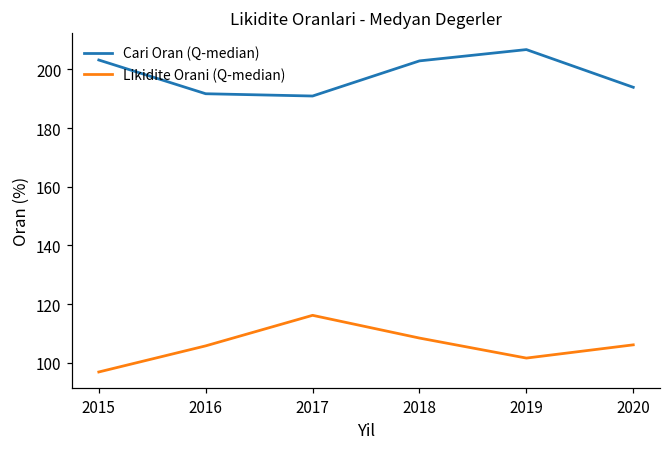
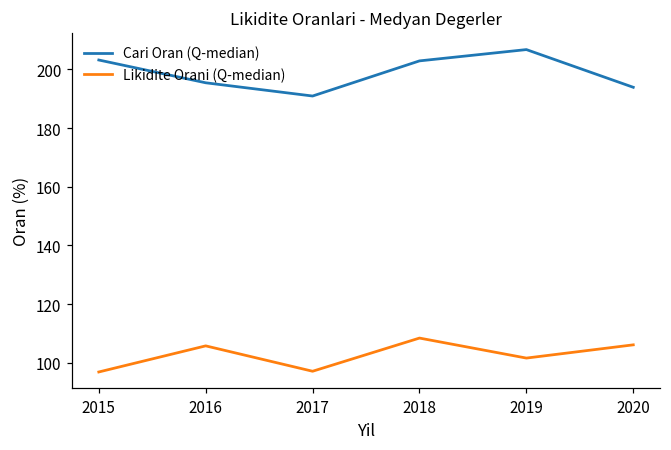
  {
    "Cari Oran (Q-median)": {
      "2015": 203,
-     "2016": 192,
+     "2016": 195,
      "2017": 191,
      "2018": 203,
      "2019": 207,
      "2020": 194
    },
    "Likidite Orani (Q-median)": {
      "2015": 97,
      "2016": 106,
-     "2017": 116,
+     "2017": 97,
      "2018": 108,
      "2019": 102,
      "2020": 106
    }
  }
